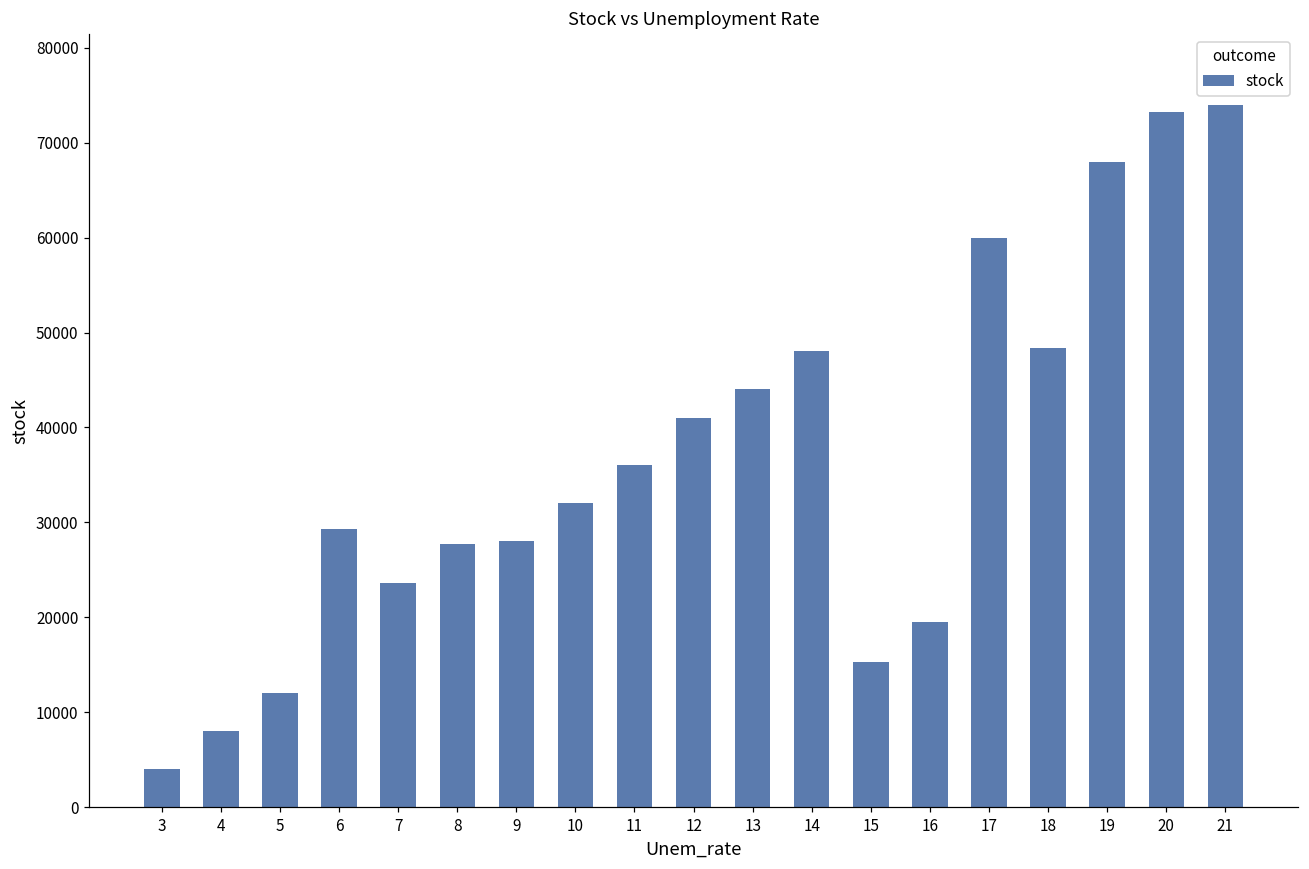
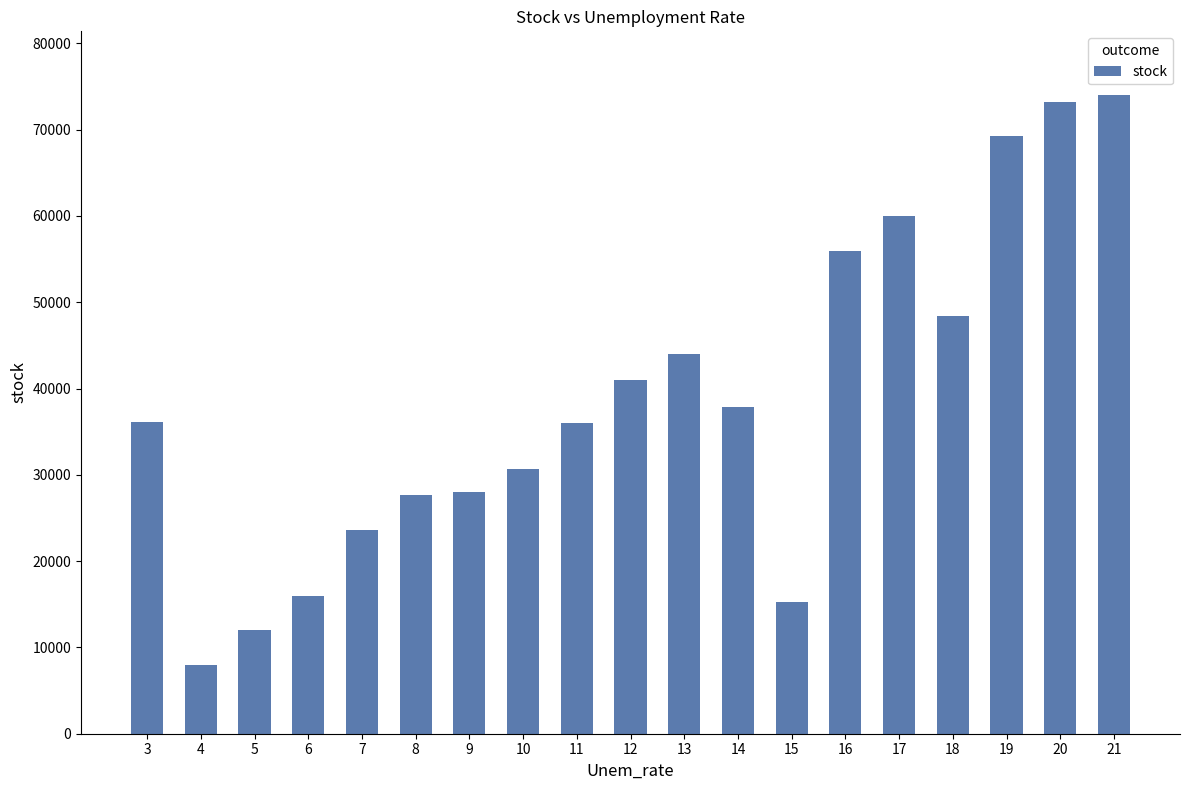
  {
-   "3": 4000,
+   "3": 36000,
    "4": 8000,
    "5": 12000,
-   "6": 29000,
+   "6": 16000,
    "7": 24000,
    "8": 28000,
    "9": 28000,
-   "10": 32000,
+   "10": 31000,
    "11": 36000,
    "12": 41000,
    "13": 44000,
-   "14": 48000,
+   "14": 38000,
    "15": 15000,
-   "16": 20000,
+   "16": 56000,
    "17": 60000,
    "18": 48000,
-   "19": 68000,
+   "19": 69000,
    "20": 73000,
    "21": 74000
  }
